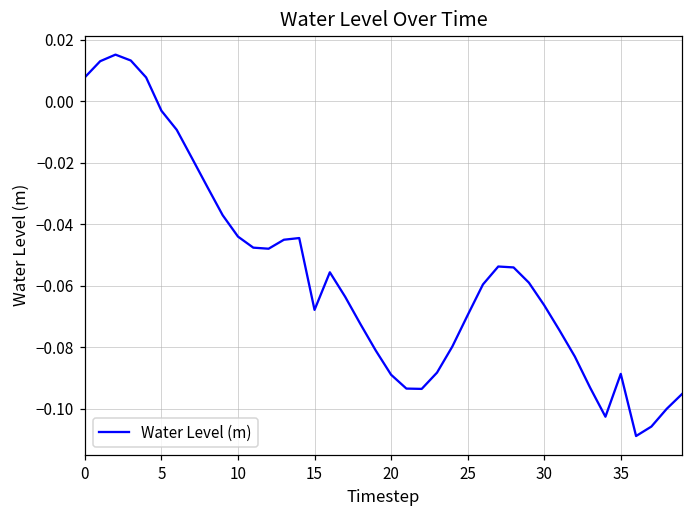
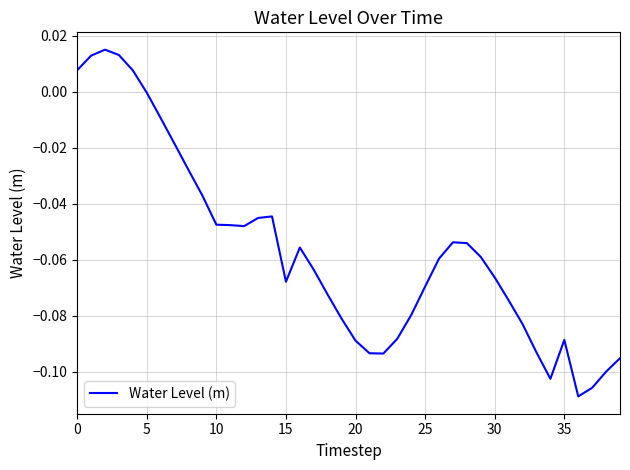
  {
    "0": 0.008,
-   "5": -0.003,
-   "10": -0.044,
+   "5": 0.000,
+   "10": -0.047,
    "15": -0.068,
    "20": -0.089,
    "25": -0.070,
    "30": -0.066,
    "35": -0.089
  }
